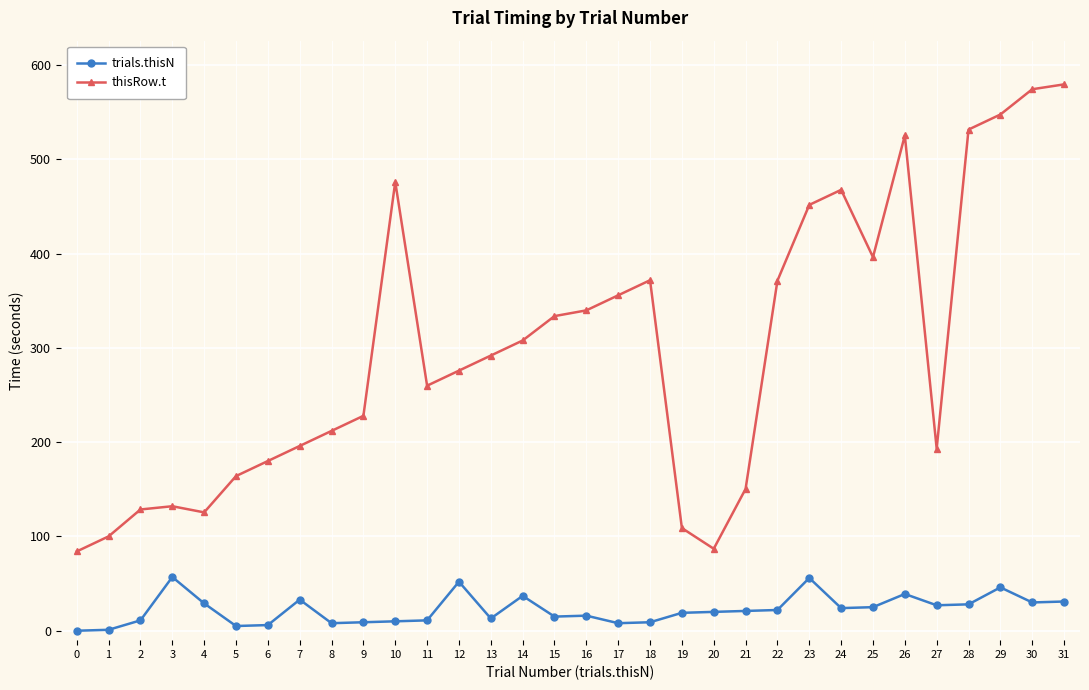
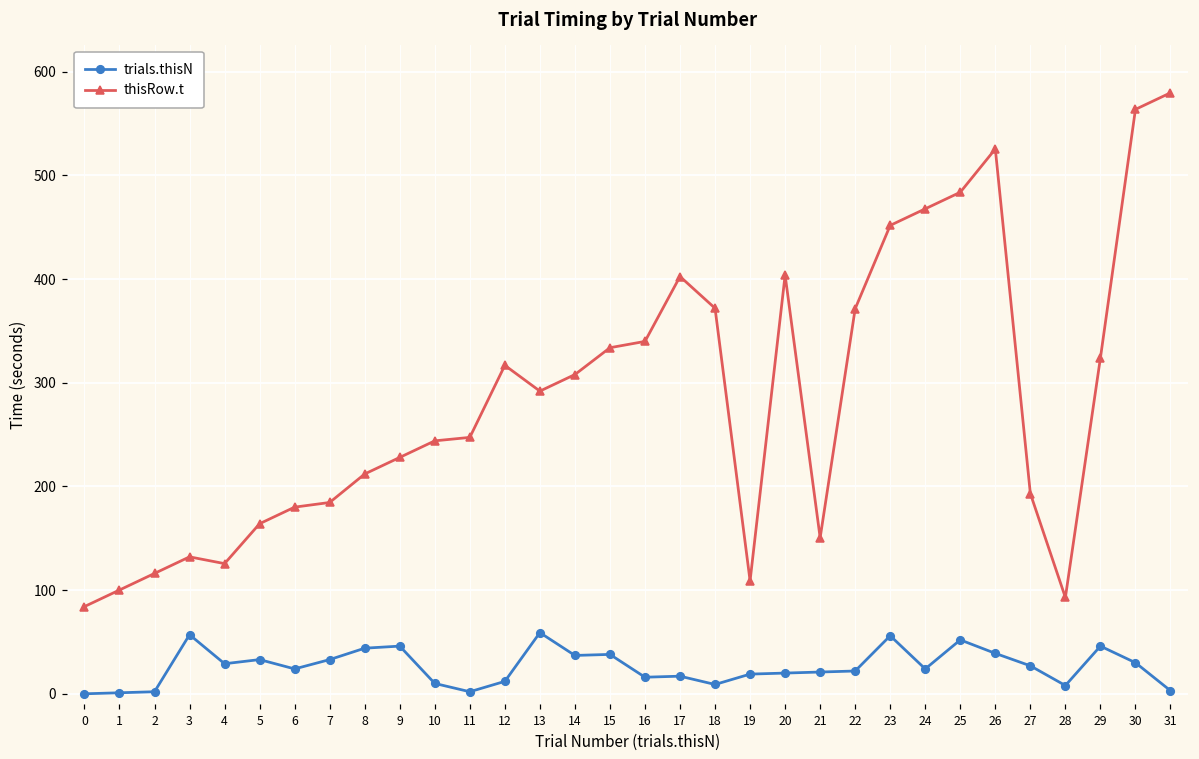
  {
    "trials.thisN": {
      "0": 0,
      "1": 0,
-     "2": 10,
+     "2": 0,
      "3": 60,
      "4": 30,
-     "5": 10,
-     "6": 10,
+     "5": 30,
+     "6": 20,
      "7": 30,
-     "8": 10,
-     "9": 10,
+     "8": 40,
+     "9": 50,
      "10": 10,
-     "11": 10,
-     "12": 50,
-     "13": 10,
+     "11": 0,
+     "12": 10,
+     "13": 60,
      "14": 40,
-     "15": 20,
+     "15": 40,
      "16": 20,
-     "17": 10,
+     "17": 20,
      "18": 10,
      "19": 20,
      "20": 20,
      "21": 20,
      "22": 20,
      "23": 60,
      "24": 20,
-     "25": 30,
+     "25": 50,
      "26": 40,
      "27": 30,
-     "28": 30,
+     "28": 10,
      "29": 50,
      "30": 30,
-     "31": 30
+     "31": 0
    },
    "thisRow.t": {
      "0": 80,
      "1": 100,
-     "2": 130,
+     "2": 120,
      "3": 130,
      "4": 130,
      "5": 160,
      "6": 180,
-     "7": 200,
+     "7": 180,
      "8": 210,
      "9": 230,
-     "10": 480,
-     "11": 260,
-     "12": 280,
+     "10": 240,
+     "11": 250,
+     "12": 320,
      "13": 290,
      "14": 310,
      "15": 330,
      "16": 340,
-     "17": 360,
+     "17": 400,
      "18": 370,
      "19": 110,
-     "20": 90,
+     "20": 400,
      "21": 150,
      "22": 370,
      "23": 450,
      "24": 470,
-     "25": 400,
+     "25": 480,
      "26": 530,
      "27": 190,
-     "28": 530,
-     "29": 550,
-     "30": 570,
+     "28": 90,
+     "29": 320,
+     "30": 560,
      "31": 580
    }
  }
